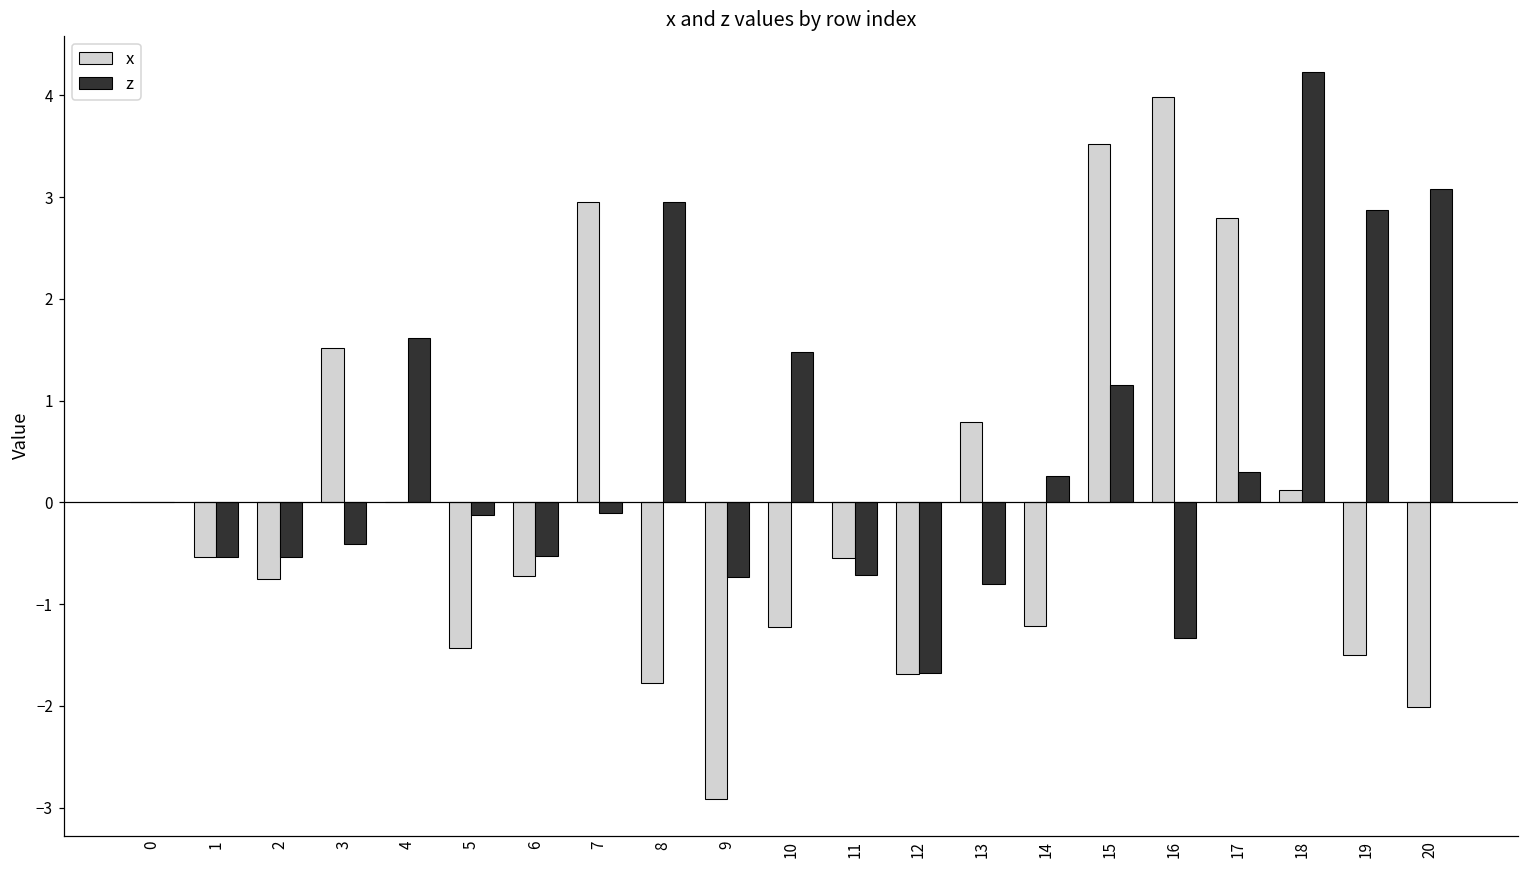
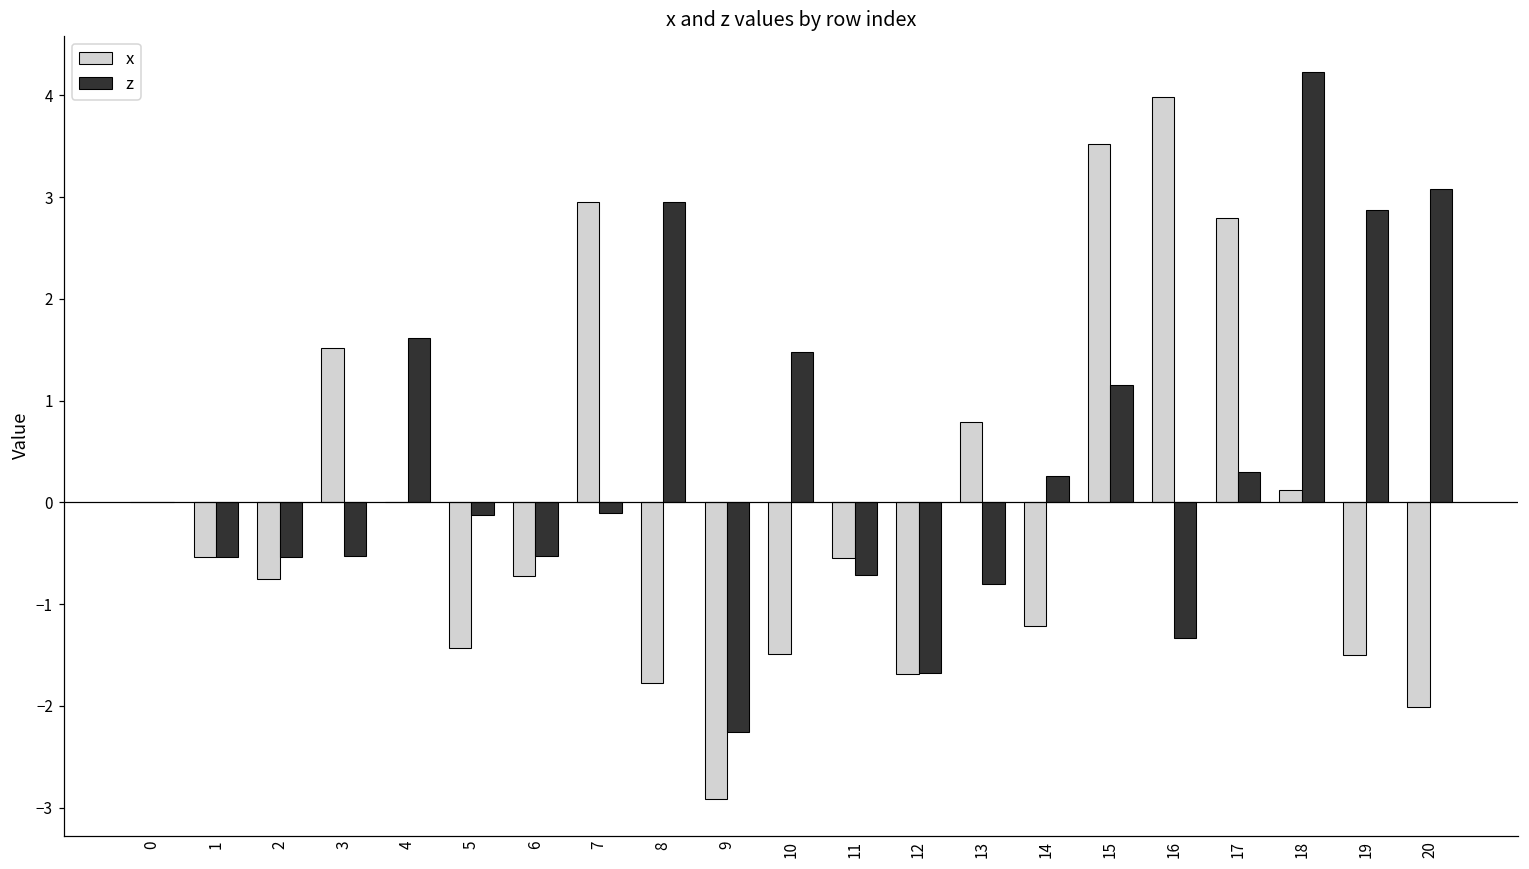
  {
    "x": {
      "0": 0.0,
      "1": -0.5,
      "2": -0.8,
      "3": 1.5,
      "4": 0.0,
      "5": -1.4,
      "6": -0.7,
      "7": 3.0,
      "8": -1.8,
      "9": -2.9,
-     "10": -1.2,
+     "10": -1.5,
      "11": -0.5,
      "12": -1.7,
      "13": 0.8,
      "14": -1.2,
      "15": 3.5,
      "16": 4.0,
      "17": 2.8,
      "18": 0.1,
      "19": -1.5,
      "20": -2.0
    },
    "z": {
      "0": 0.0,
      "1": -0.5,
      "2": -0.5,
-     "3": -0.4,
+     "3": -0.5,
      "4": 1.6,
      "5": -0.1,
      "6": -0.5,
      "7": -0.1,
      "8": 3.0,
-     "9": -0.7,
+     "9": -2.3,
      "10": 1.5,
      "11": -0.7,
      "12": -1.7,
      "13": -0.8,
      "14": 0.3,
      "15": 1.2,
      "16": -1.3,
      "17": 0.3,
      "18": 4.2,
      "19": 2.9,
      "20": 3.1
    }
  }
